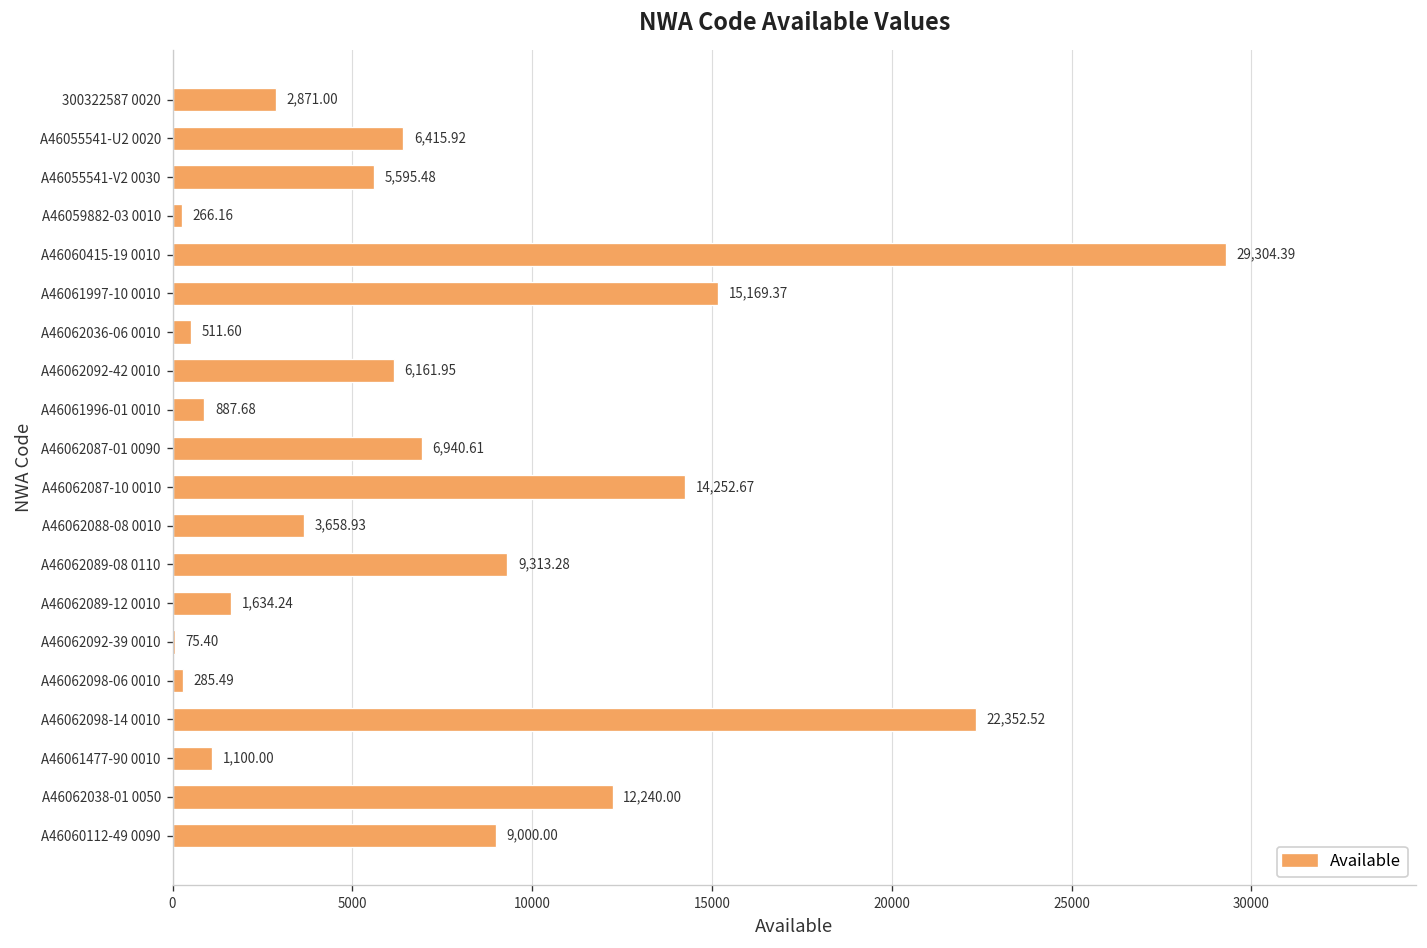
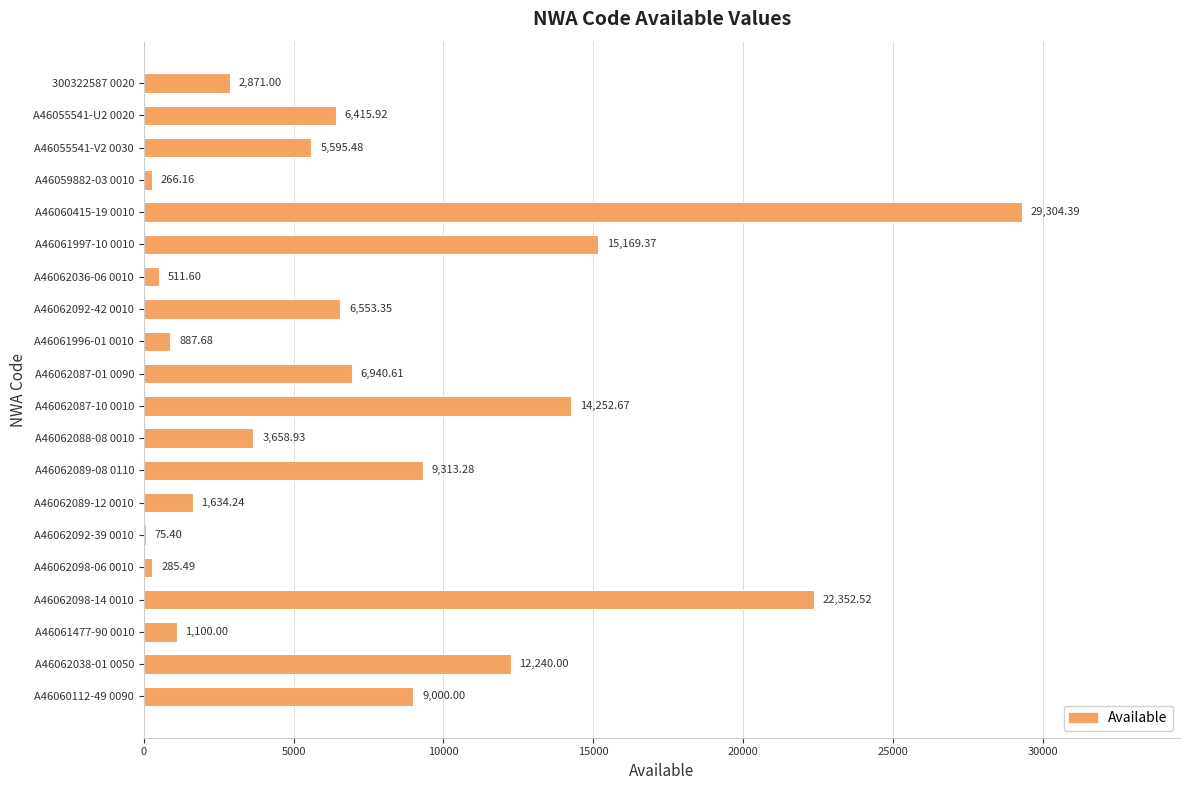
  {
    "300322587 0020": "2,871.00",
    "A46055541-U2 0020": "6,415.92",
    "A46055541-V2 0030": "5,595.48",
    "A46059882-03 0010": "266.16",
    "A46060415-19 0010": "29,304.39",
    "A46061997-10 0010": "15,169.37",
    "A46062036-06 0010": "511.60",
-   "A46062092-42 0010": "6,161.95",
+   "A46062092-42 0010": "6,553.35",
    "A46061996-01 0010": "887.68",
    "A46062087-01 0090": "6,940.61",
    "A46062087-10 0010": "14,252.67",
    "A46062088-08 0010": "3,658.93",
    "A46062089-08 0110": "9,313.28",
    "A46062089-12 0010": "1,634.24",
    "A46062092-39 0010": "75.40",
    "A46062098-06 0010": "285.49",
    "A46062098-14 0010": "22,352.52",
    "A46061477-90 0010": "1,100.00",
    "A46062038-01 0050": "12,240.00",
    "A46060112-49 0090": "9,000.00"
  }
